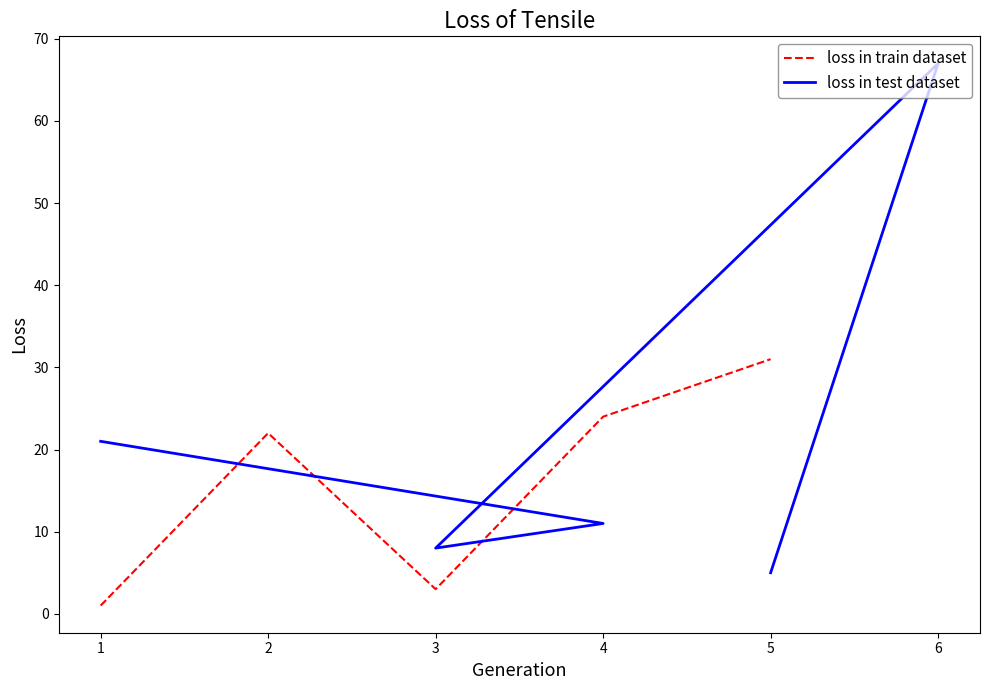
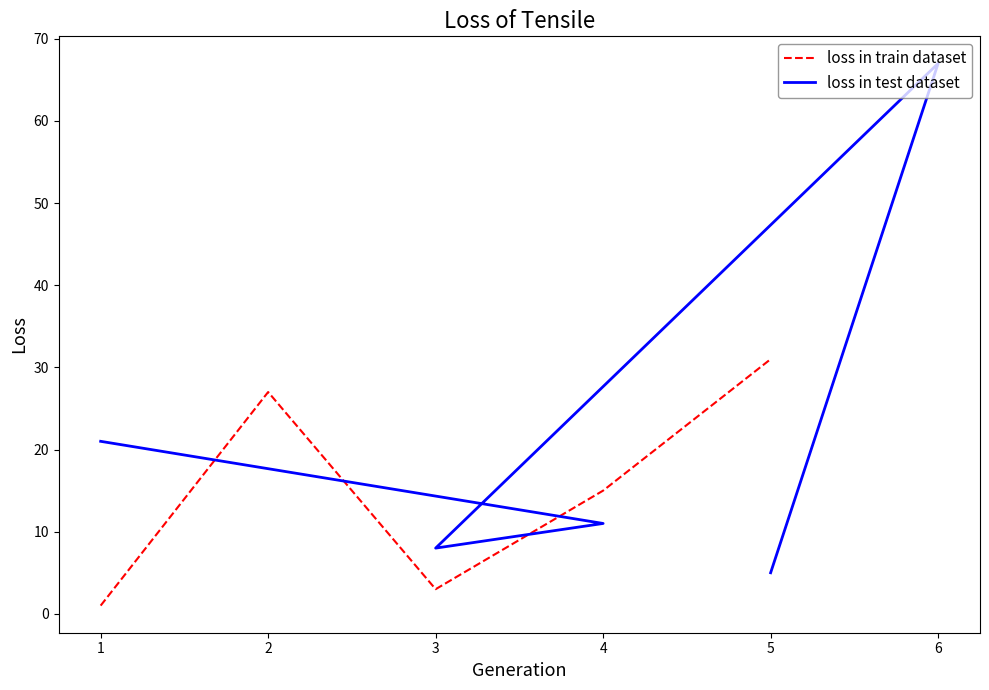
  {
    "loss in train dataset": {
      "1": 1,
-     "2": 22,
+     "2": 27,
      "3": 3,
-     "4": 24,
+     "4": 15,
      "5": 31
    }
  }
